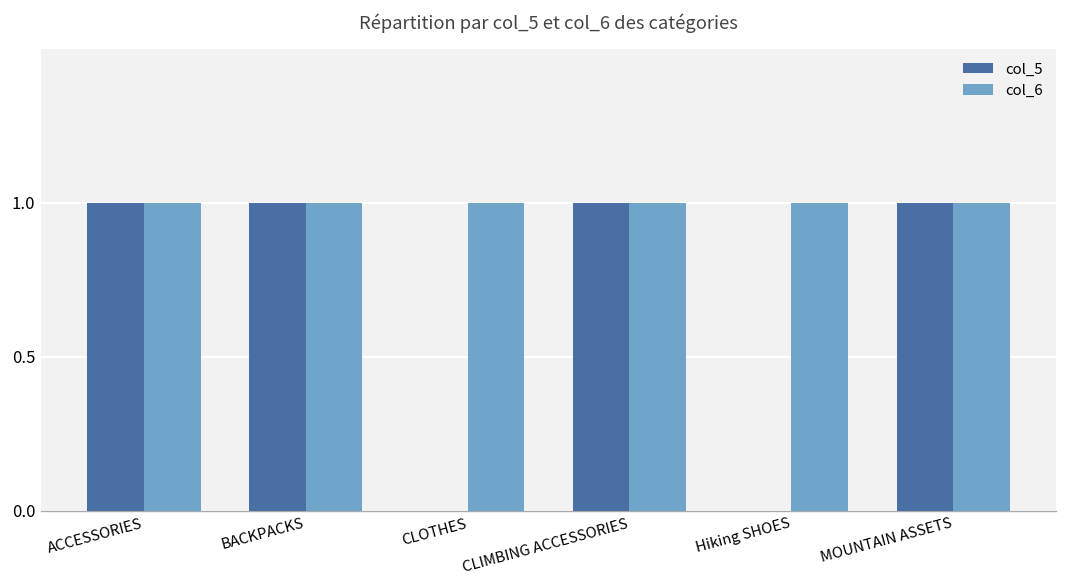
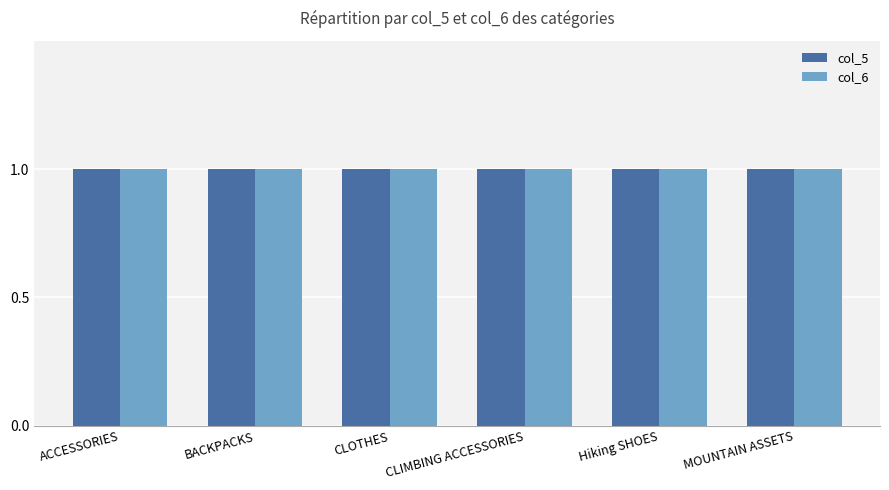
  {
    "col_5": {
      "ACCESSORIES": 1,
      "BACKPACKS": 1,
-     "CLOTHES": 0,
+     "CLOTHES": 1,
      "CLIMBING ACCESSORIES": 1,
-     "Hiking SHOES": 0,
+     "Hiking SHOES": 1,
      "MOUNTAIN ASSETS": 1
    },
    "col_6": {
      "ACCESSORIES": 1,
      "BACKPACKS": 1,
      "CLOTHES": 1,
      "CLIMBING ACCESSORIES": 1,
      "Hiking SHOES": 1,
      "MOUNTAIN ASSETS": 1
    }
  }
